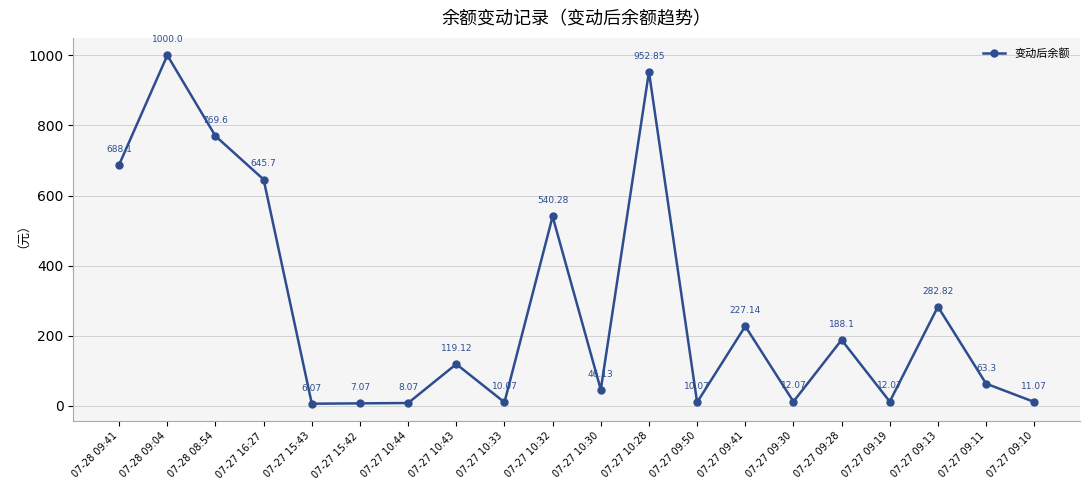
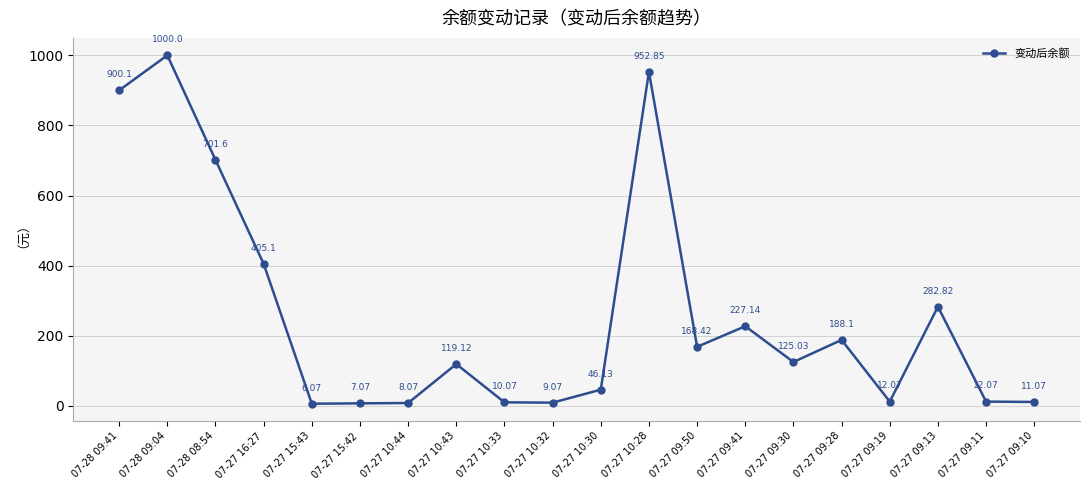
  {
-   "07-28 09:41": 688.1,
+   "07-28 09:41": 900.1,
    "07-28 09:04": 1000.0,
-   "07-28 08:54": 769.6,
-   "07-27 16:27": 645.7,
+   "07-28 08:54": 701.6,
+   "07-27 16:27": 405.1,
    "07-27 15:43": 6.07,
    "07-27 15:42": 7.07,
    "07-27 10:44": 8.07,
    "07-27 10:43": 119.12,
    "07-27 10:33": 10.07,
-   "07-27 10:32": 540.28,
+   "07-27 10:32": 9.07,
    "07-27 10:30": 46.13,
    "07-27 10:28": 952.85,
-   "07-27 09:50": 10.07,
+   "07-27 09:50": 168.42,
    "07-27 09:41": 227.14,
-   "07-27 09:30": 12.07,
+   "07-27 09:30": 125.03,
    "07-27 09:28": 188.1,
    "07-27 09:19": 12.07,
    "07-27 09:13": 282.82,
-   "07-27 09:11": 63.3,
+   "07-27 09:11": 12.07,
    "07-27 09:10": 11.07
  }
